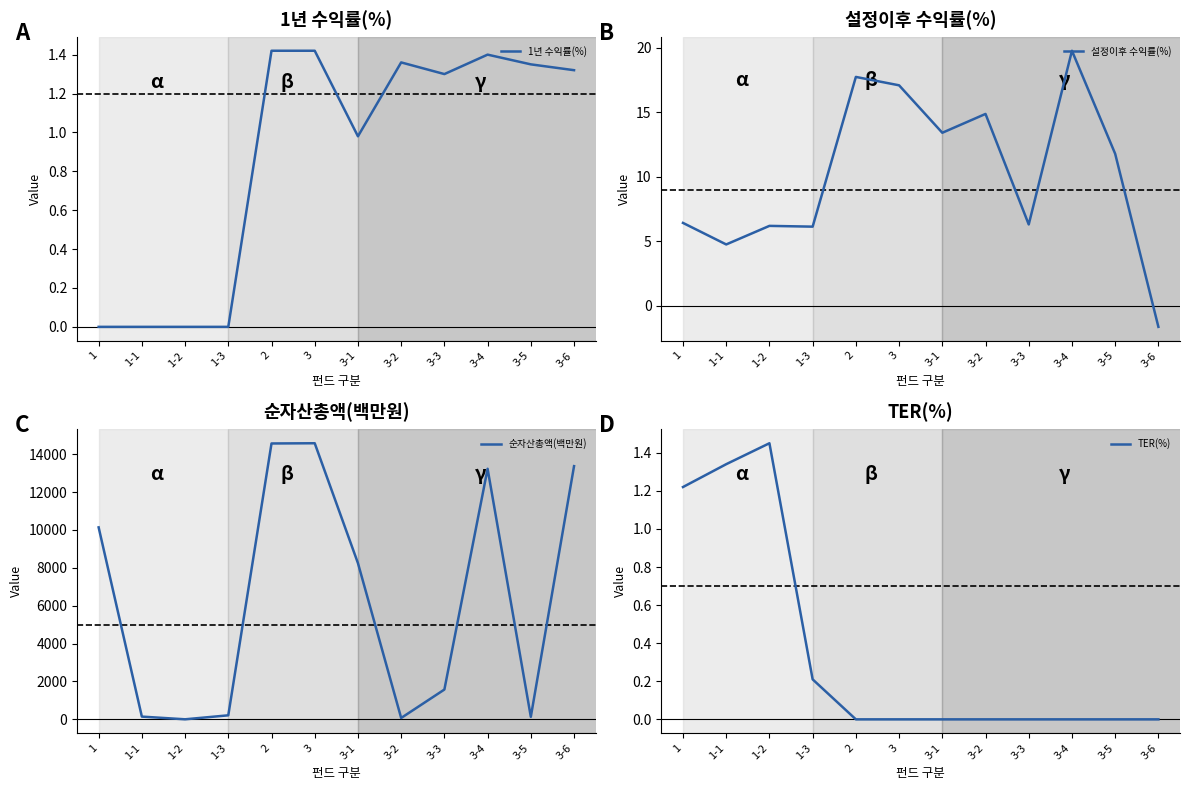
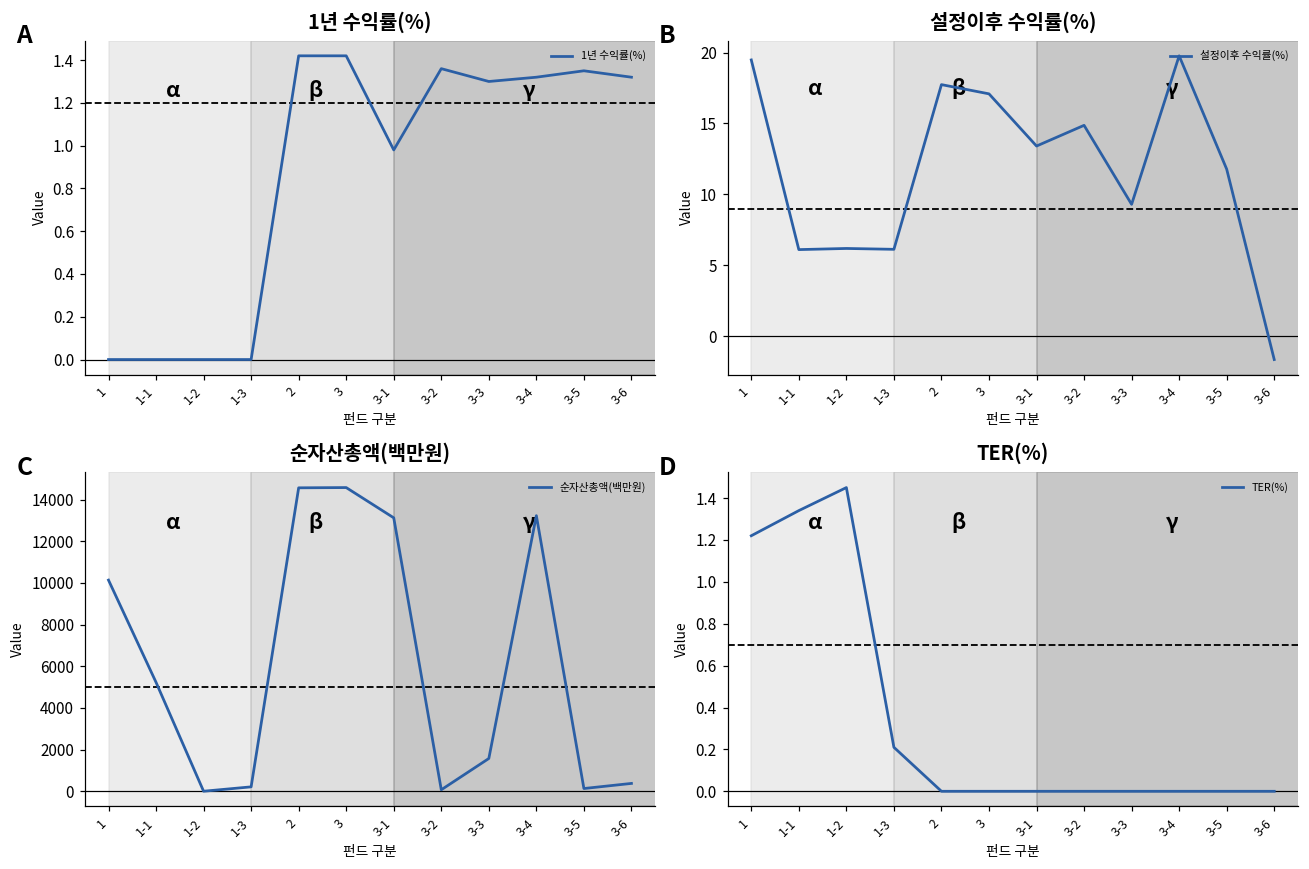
  {
    "1년 수익률(%)": {
      "1": 0.00,
      "1-1": 0.00,
      "1-2": 0.00,
      "1-3": 0.00,
      "2": 1.42,
      "3": 1.42,
      "3-1": 0.98,
      "3-2": 1.36,
      "3-3": 1.30,
-     "3-4": 1.40,
+     "3-4": 1.32,
      "3-5": 1.35,
      "3-6": 1.32
    },
    "설정이후 수익률(%)": {
-     "1": 6.4,
-     "1-1": 4.8,
+     "1": 19.5,
+     "1-1": 6.1,
      "1-2": 6.2,
      "1-3": 6.1,
      "2": 17.7,
      "3": 17.1,
      "3-1": 13.4,
      "3-2": 14.9,
-     "3-3": 6.3,
+     "3-3": 9.3,
      "3-4": 19.8,
      "3-5": 11.8,
      "3-6": -1.6
    },
    "순자산총액(백만원)": {
      "1": 10100,
-     "1-1": 100,
+     "1-1": 5200,
      "1-2": 0,
      "1-3": 200,
      "2": 14600,
      "3": 14600,
-     "3-1": 8200,
+     "3-1": 13100,
      "3-2": 100,
      "3-3": 1600,
      "3-4": 13200,
      "3-5": 100,
-     "3-6": 13400
+     "3-6": 400
    },
    "TER(%)": {
      "1": 1.22,
      "1-1": 1.34,
      "1-2": 1.45,
      "1-3": 0.21,
      "2": 0.00,
      "3": 0.00,
      "3-1": 0.00,
      "3-2": 0.00,
      "3-3": 0.00,
      "3-4": 0.00,
      "3-5": 0.00,
      "3-6": 0.00
    }
  }
